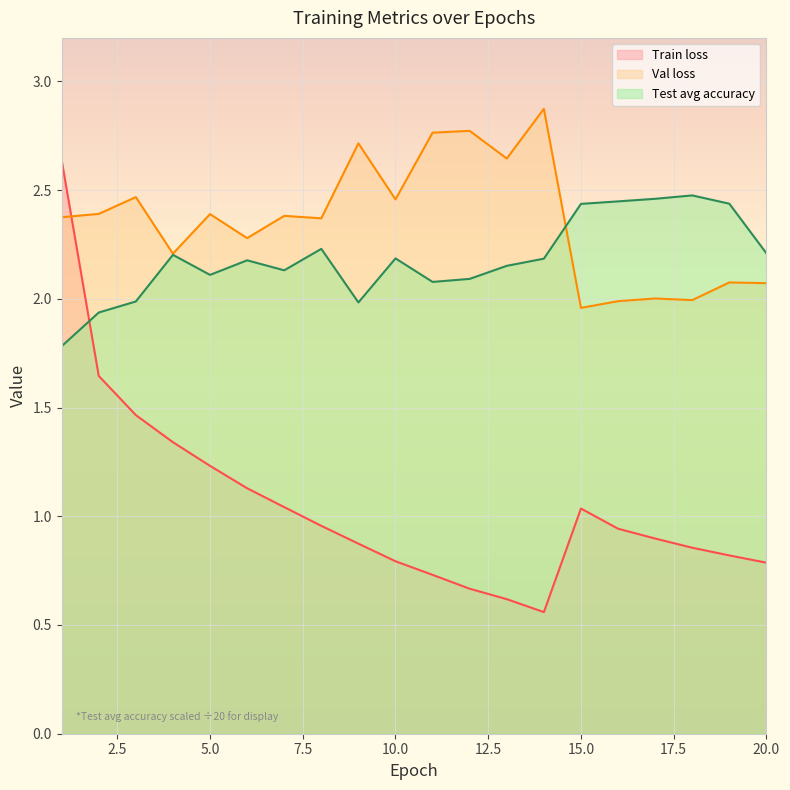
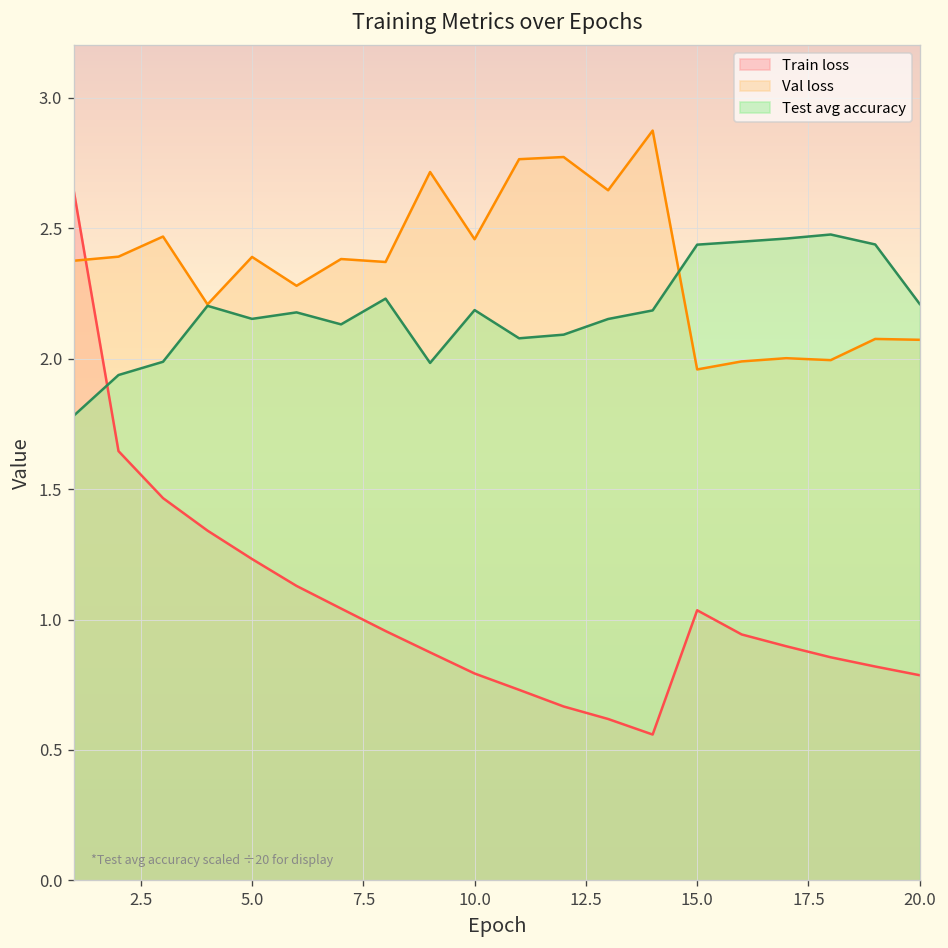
  {
    "Test avg accuracy": {
-     "5.0": 2.11,
+     "5.0": 2.15,
      "10.0": 2.19,
      "15.0": 2.44,
      "20.0": 2.21
    }
  }
